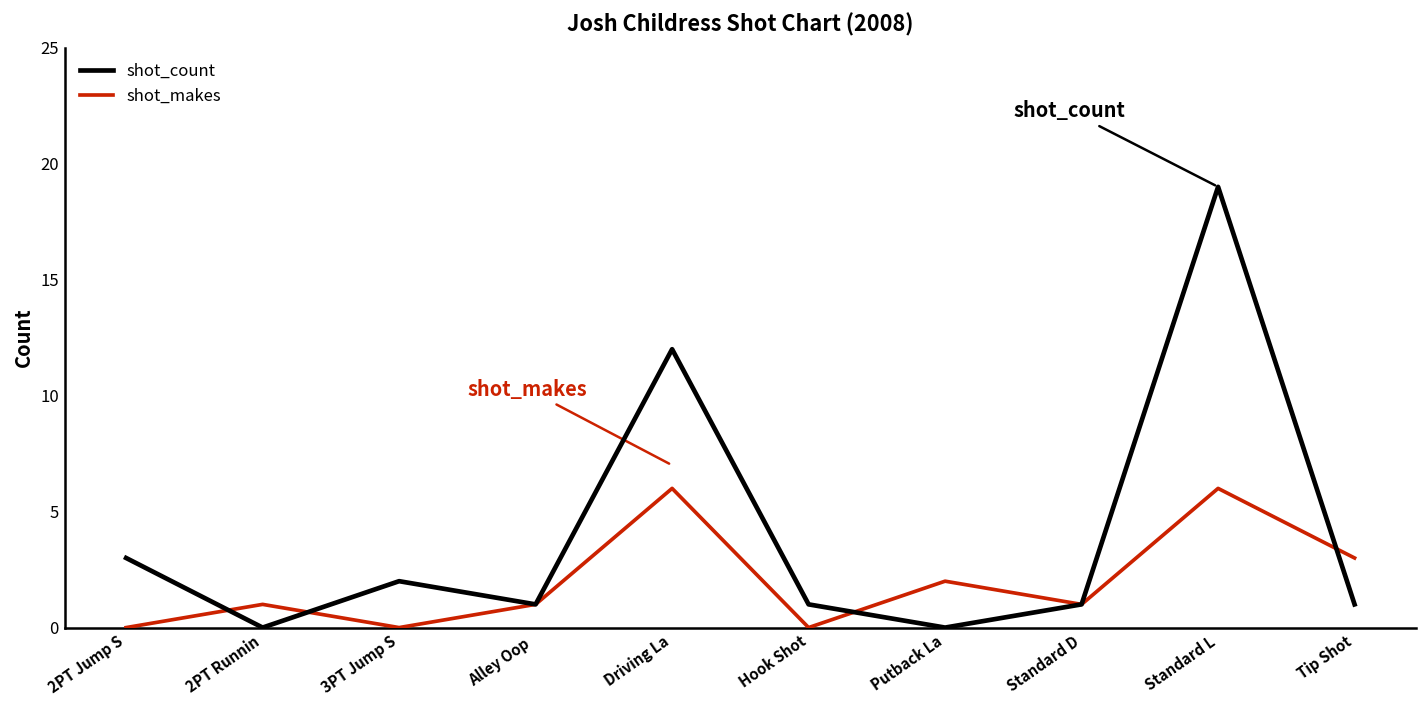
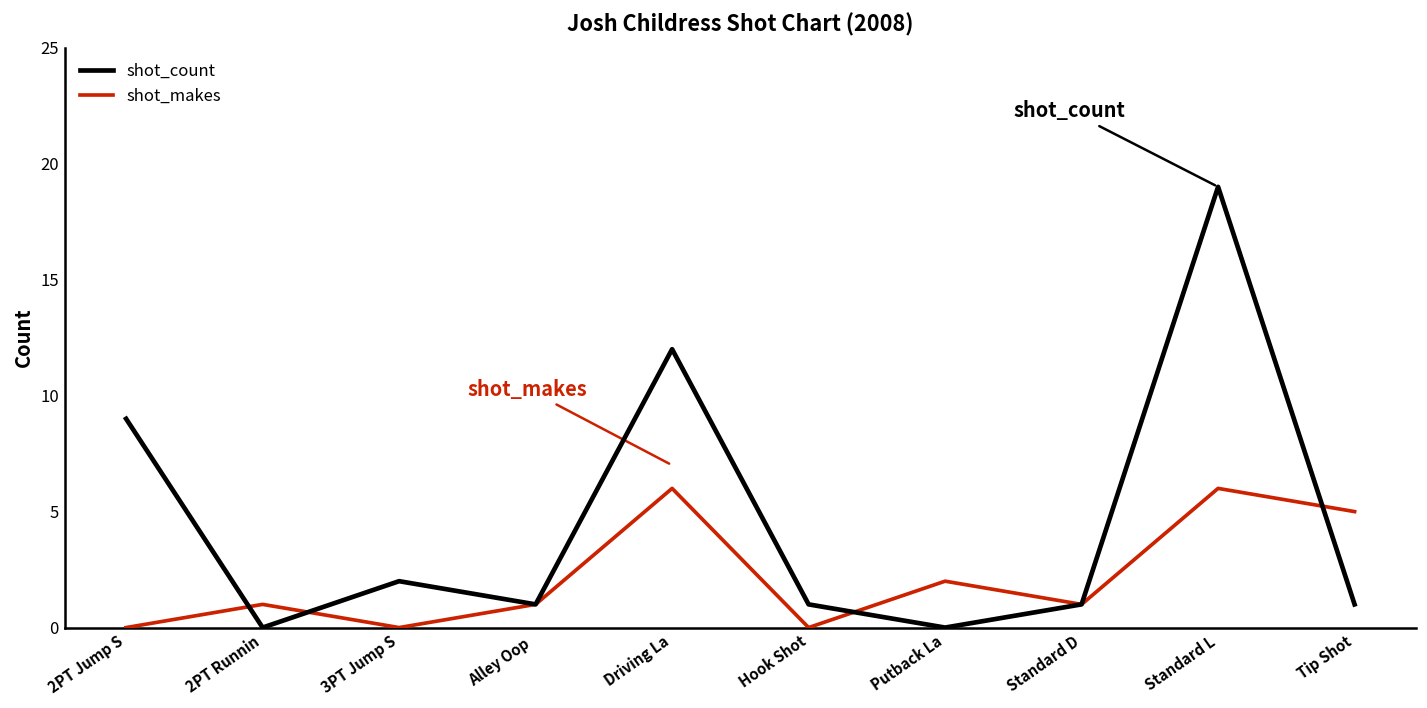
  {
    "shot_count": {
-     "2PT Jump S": 3,
+     "2PT Jump S": 9,
      "2PT Runnin": 0,
      "3PT Jump S": 2,
      "Driving La": 12,
      "Hook Shot": 1,
      "Putback La": 0,
      "Standard L": 19,
      "Tip Shot": 1
    },
    "shot_makes": {
      "2PT Jump S": 0,
      "2PT Runnin": 1,
      "3PT Jump S": 0,
      "Driving La": 6,
      "Hook Shot": 0,
      "Putback La": 2,
      "Standard L": 6,
-     "Tip Shot": 3
+     "Tip Shot": 5
    }
  }
